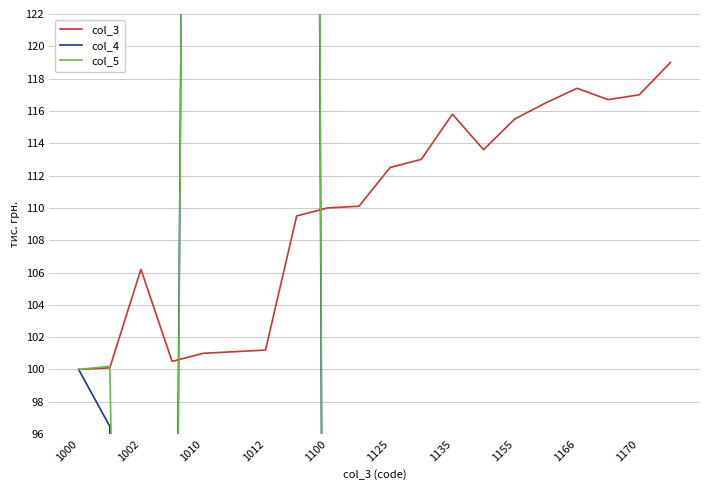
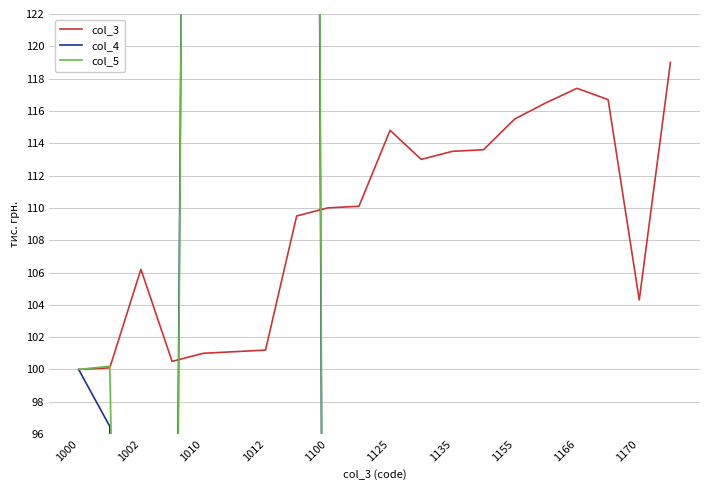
  {
    "col_3": {
      "1002": 106.2,
      "1010": 101.0,
      "1012": 101.2,
      "1100": 110.0,
-     "1125": 112.5,
-     "1135": 115.8,
+     "1125": 114.8,
+     "1135": 113.5,
      "1155": 115.5,
      "1166": 117.4,
-     "1170": 117.0
+     "1170": 104.3
    }
  }
